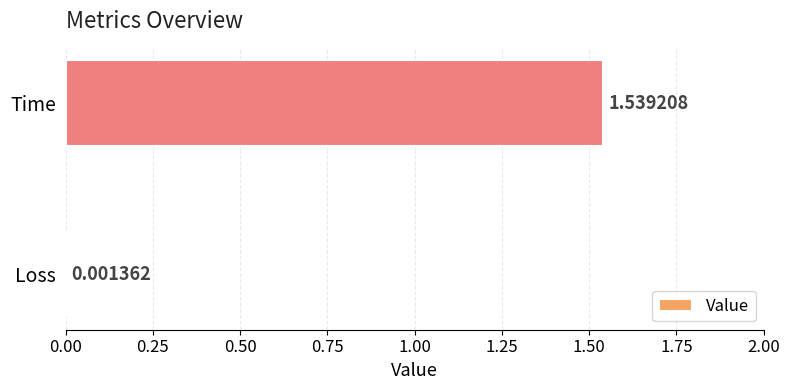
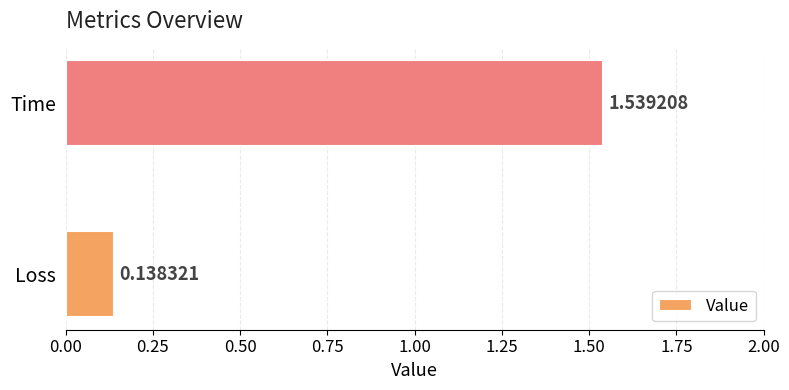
  {
    "Time": 1.539208,
-   "Loss": 0.001362
+   "Loss": 0.138321
  }
